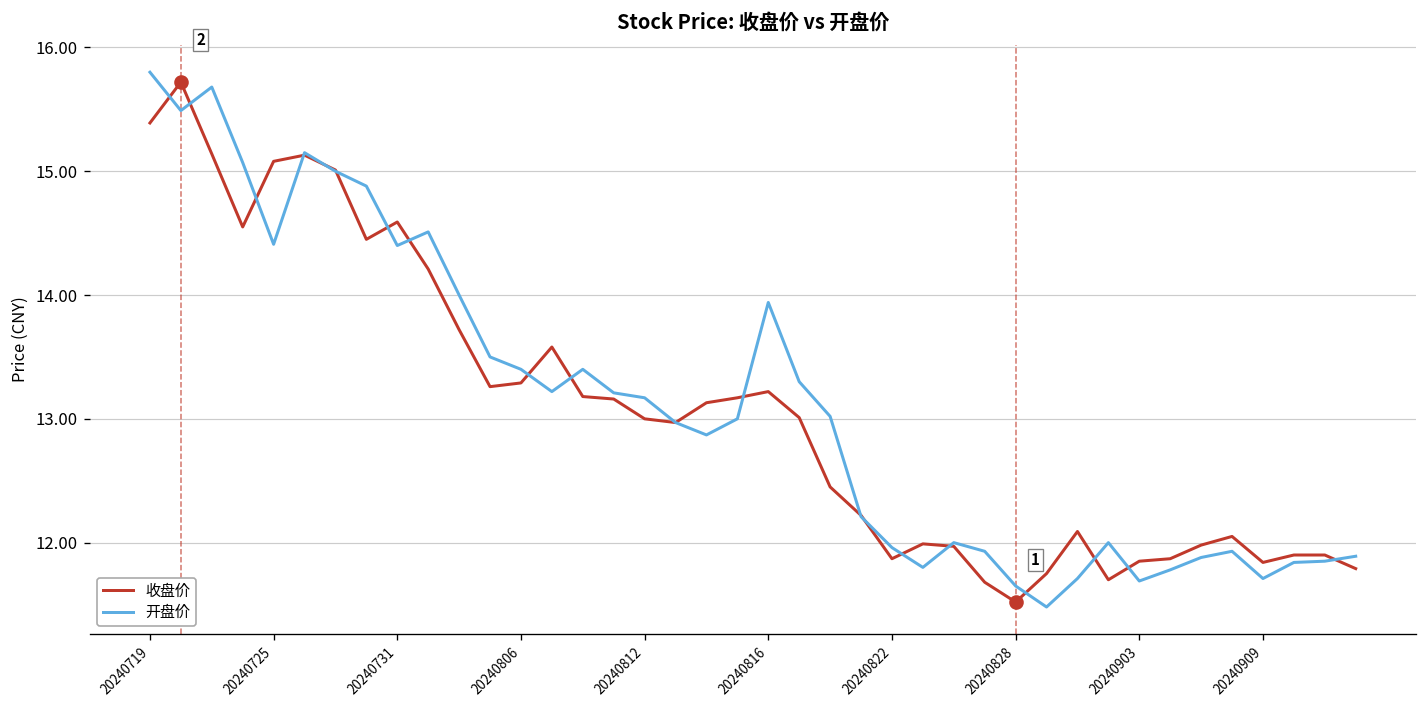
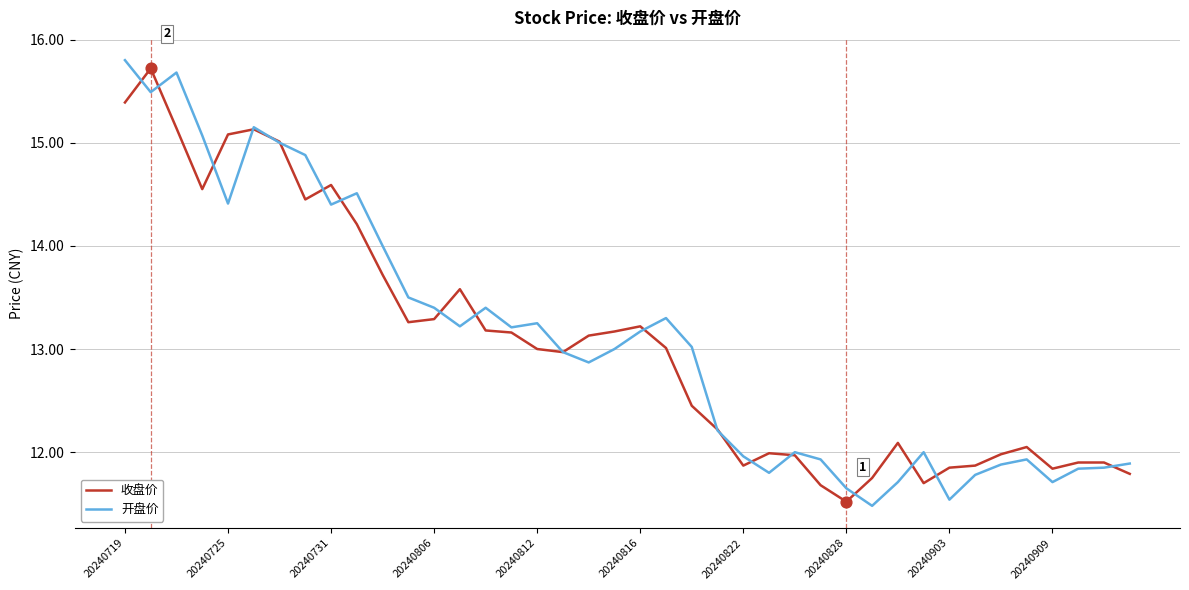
  {
    "开盘价": {
      "20240719": 15.80,
      "20240725": 14.41,
      "20240731": 14.40,
      "20240806": 13.40,
-     "20240812": 13.17,
-     "20240816": 13.94,
+     "20240812": 13.25,
+     "20240816": 13.17,
      "20240822": 11.96,
      "20240828": 11.65,
-     "20240903": 11.69,
+     "20240903": 11.54,
      "20240909": 11.71
    }
  }
